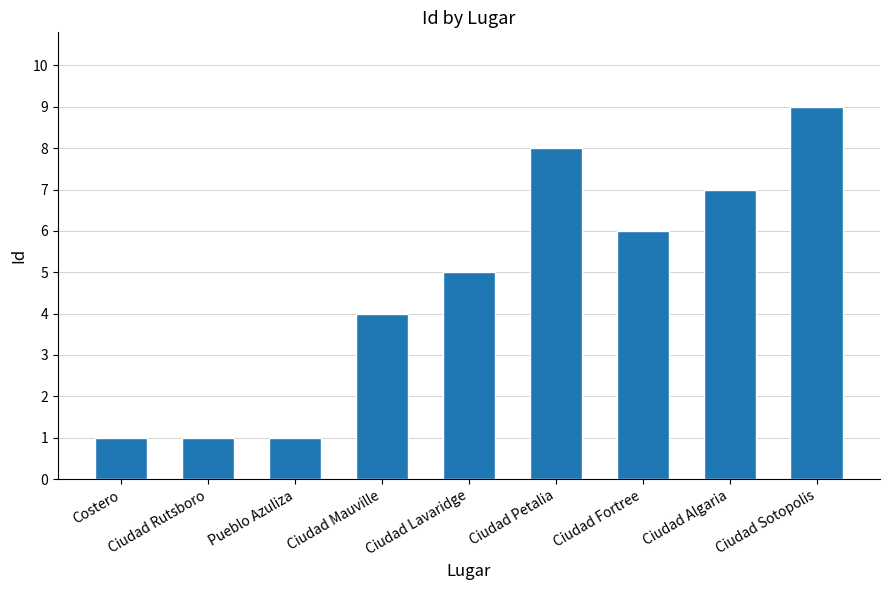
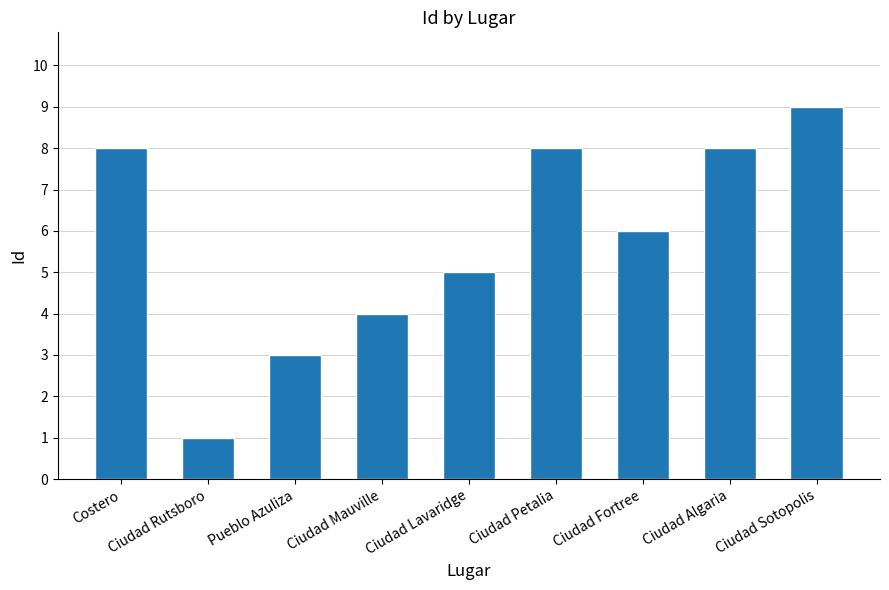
  {
-   "Costero": 1,
+   "Costero": 8,
    "Ciudad Rutsboro": 1,
-   "Pueblo Azuliza": 1,
+   "Pueblo Azuliza": 3,
    "Ciudad Mauville": 4,
    "Ciudad Lavaridge": 5,
    "Ciudad Petalia": 8,
    "Ciudad Fortree": 6,
-   "Ciudad Algaria": 7,
+   "Ciudad Algaria": 8,
    "Ciudad Sotopolis": 9
  }
